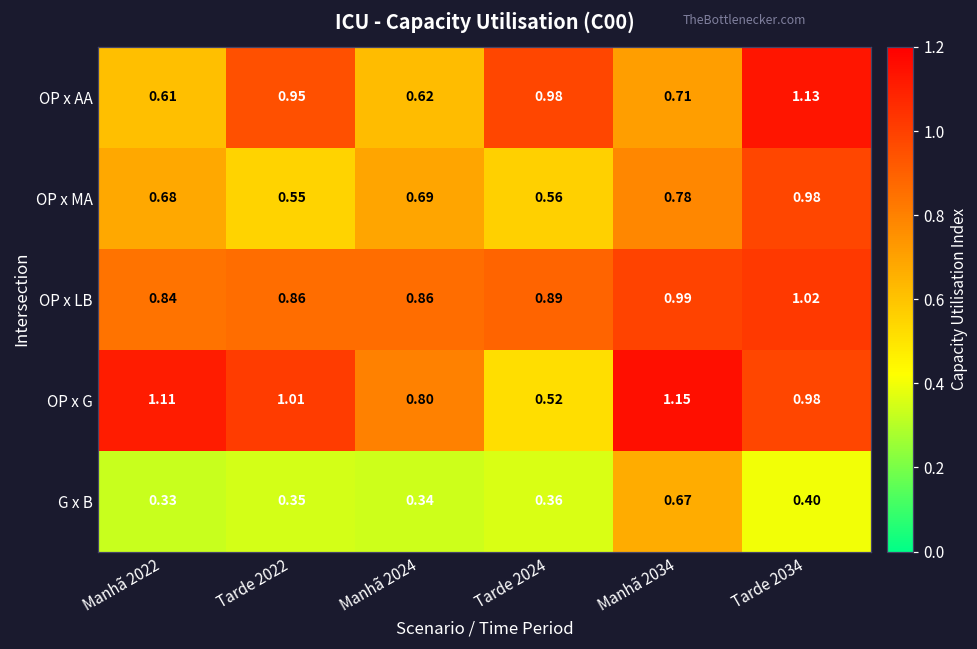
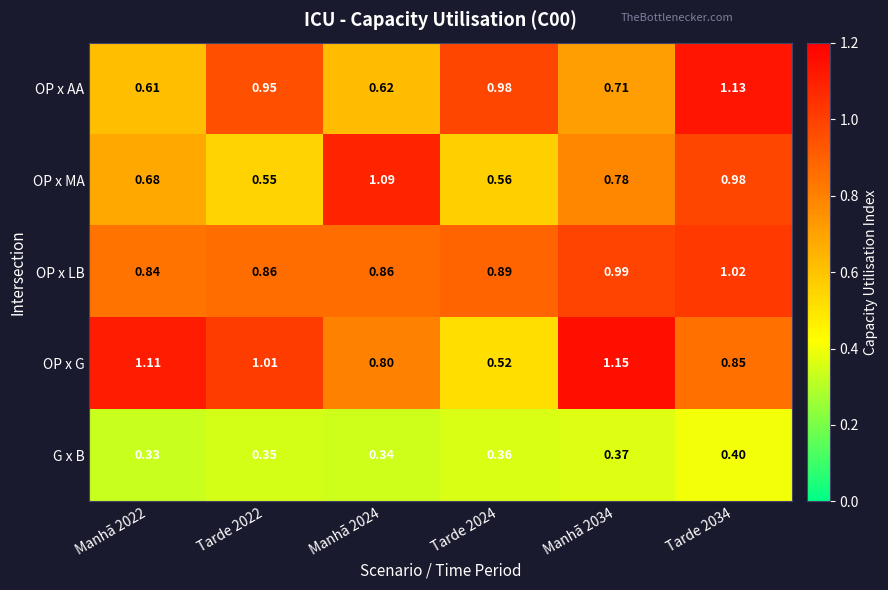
  {
    "OP x AA": {
      "Manhã 2022": 0.61,
      "Tarde 2022": 0.95,
      "Manhã 2024": 0.62,
      "Tarde 2024": 0.98,
      "Manhã 2034": 0.71,
      "Tarde 2034": 1.13
    },
    "OP x MA": {
      "Manhã 2022": 0.68,
      "Tarde 2022": 0.55,
-     "Manhã 2024": 0.69,
+     "Manhã 2024": 1.09,
      "Tarde 2024": 0.56,
      "Manhã 2034": 0.78,
      "Tarde 2034": 0.98
    },
    "OP x LB": {
      "Manhã 2022": 0.84,
      "Tarde 2022": 0.86,
      "Manhã 2024": 0.86,
      "Tarde 2024": 0.89,
      "Manhã 2034": 0.99,
      "Tarde 2034": 1.02
    },
    "OP x G": {
      "Manhã 2022": 1.11,
      "Tarde 2022": 1.01,
      "Manhã 2024": 0.80,
      "Tarde 2024": 0.52,
      "Manhã 2034": 1.15,
-     "Tarde 2034": 0.98
+     "Tarde 2034": 0.85
    },
    "G x B": {
      "Manhã 2022": 0.33,
      "Tarde 2022": 0.35,
      "Manhã 2024": 0.34,
      "Tarde 2024": 0.36,
-     "Manhã 2034": 0.67,
+     "Manhã 2034": 0.37,
      "Tarde 2034": 0.40
    }
  }
